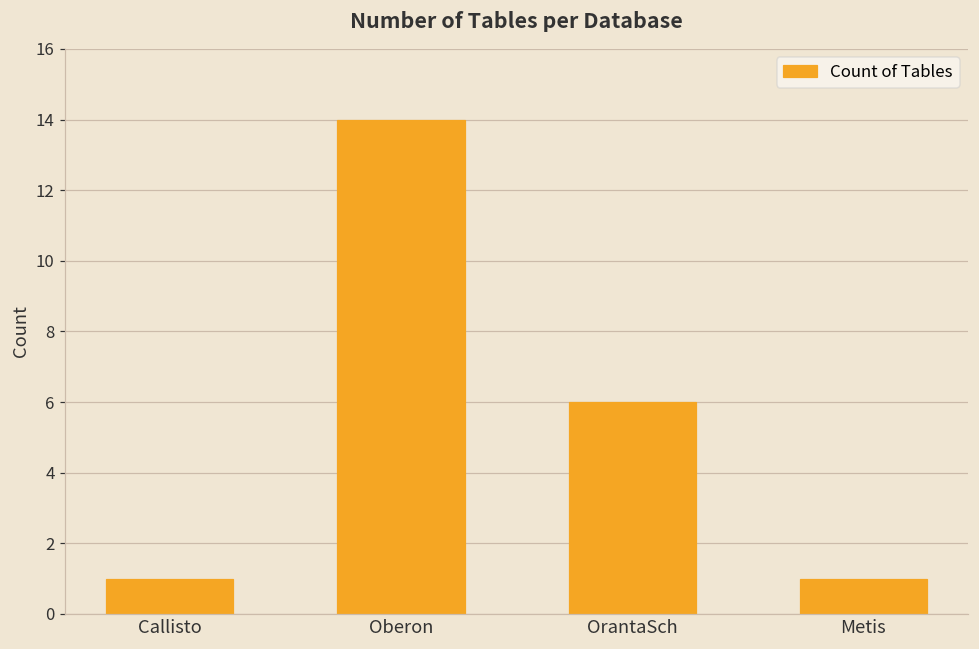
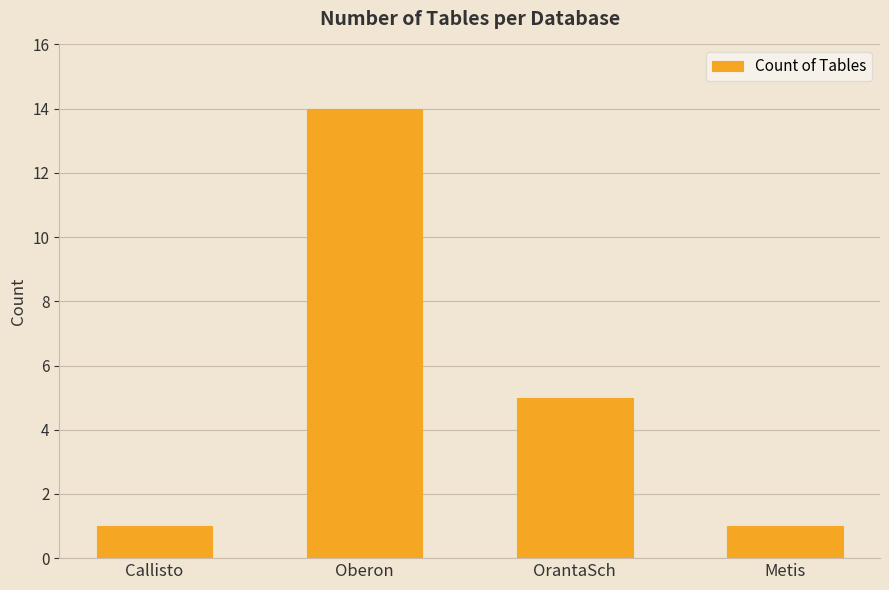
  {
    "Callisto": 1,
    "Oberon": 14,
-   "OrantaSch": 6,
+   "OrantaSch": 5,
    "Metis": 1
  }
